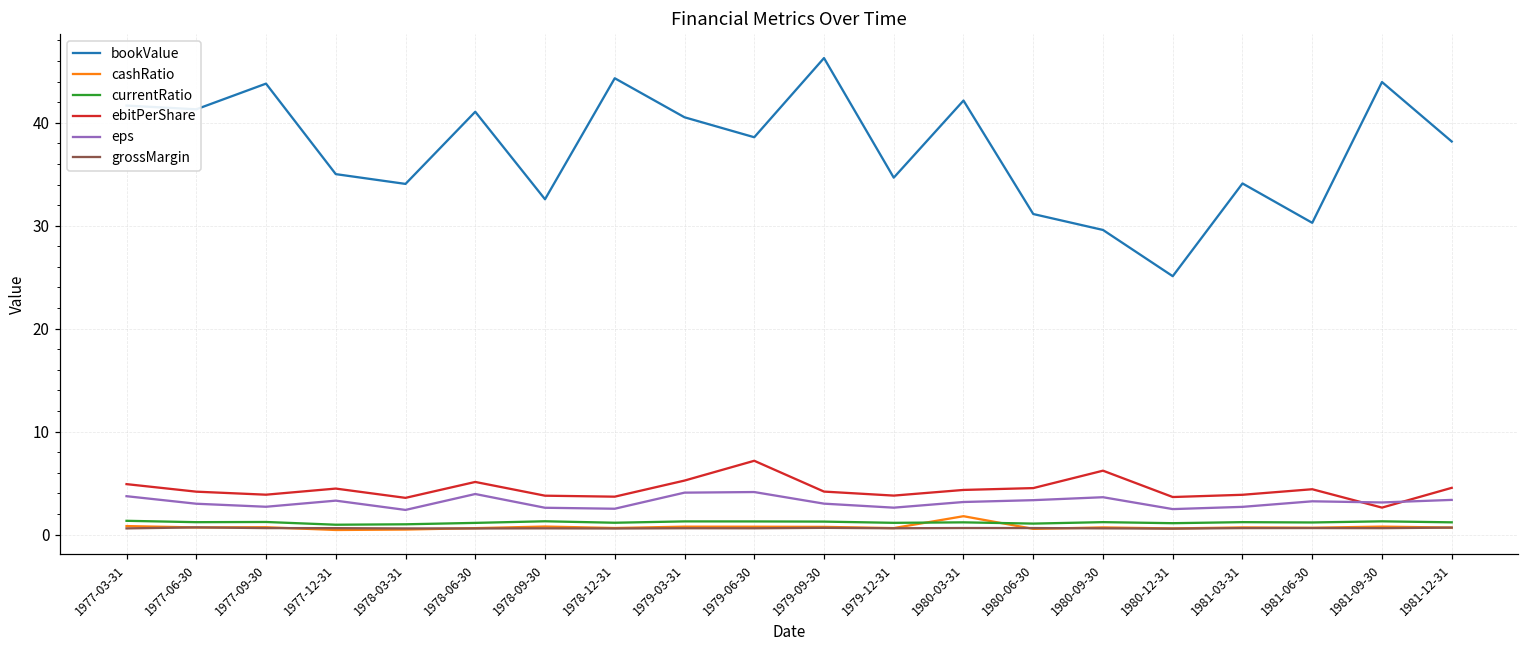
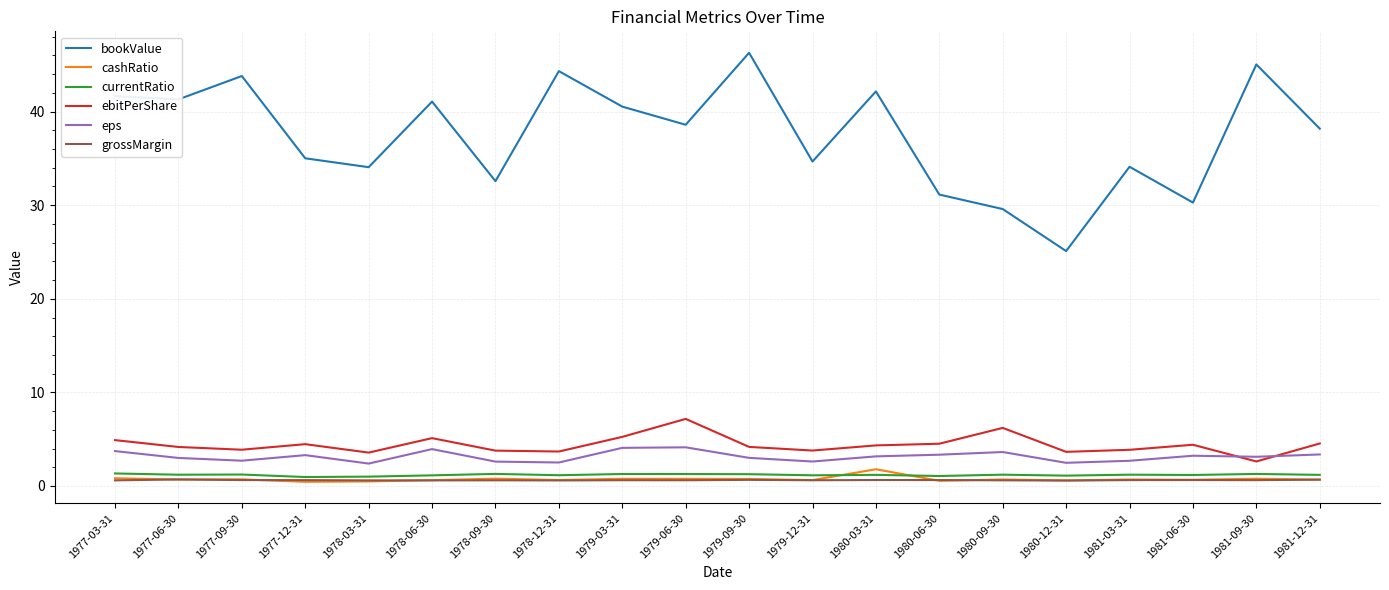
  {
    "bookValue": {
      "1977-09-30": 44,
      "1977-12-31": 35,
      "1978-03-31": 34,
      "1978-06-30": 41,
      "1978-09-30": 33,
      "1978-12-31": 44,
      "1979-03-31": 41,
      "1979-06-30": 39,
      "1979-09-30": 46,
      "1979-12-31": 35,
      "1980-03-31": 42,
      "1980-06-30": 31,
      "1980-09-30": 30,
      "1980-12-31": 25,
      "1981-03-31": 34,
      "1981-06-30": 30,
-     "1981-09-30": 44,
+     "1981-09-30": 45,
      "1981-12-31": 38
    },
    "cashRatio": {
      "1980-03-31": 2
    },
    "currentRatio": {
      "1977-03-31": 1,
      "1977-06-30": 1,
      "1977-09-30": 1,
      "1977-12-31": 1,
      "1978-03-31": 1,
      "1978-06-30": 1,
      "1978-09-30": 1,
      "1978-12-31": 1,
      "1979-03-31": 1,
      "1979-06-30": 1,
      "1979-09-30": 1,
      "1979-12-31": 1,
      "1980-03-31": 1,
      "1980-06-30": 1,
      "1980-09-30": 1,
      "1980-12-31": 1,
      "1981-03-31": 1,
      "1981-06-30": 1,
      "1981-09-30": 1,
      "1981-12-31": 1
    },
    "ebitPerShare": {
      "1977-03-31": 5,
      "1977-06-30": 4,
      "1977-09-30": 4,
      "1977-12-31": 4,
      "1978-03-31": 4,
      "1978-06-30": 5,
      "1978-09-30": 4,
      "1978-12-31": 4,
      "1979-03-31": 5,
      "1979-06-30": 7,
      "1979-09-30": 4,
      "1979-12-31": 4,
      "1980-03-31": 4,
      "1980-06-30": 5,
      "1980-09-30": 6,
      "1980-12-31": 4,
      "1981-03-31": 4,
      "1981-06-30": 4,
      "1981-09-30": 3,
      "1981-12-31": 5
    },
    "eps": {
      "1977-03-31": 4,
      "1977-06-30": 3,
      "1977-09-30": 3,
      "1977-12-31": 3,
      "1978-03-31": 2,
      "1978-06-30": 4,
      "1978-09-30": 3,
      "1978-12-31": 3,
      "1979-03-31": 4,
      "1979-06-30": 4,
      "1979-09-30": 3,
      "1979-12-31": 3,
      "1980-03-31": 3,
      "1980-06-30": 3,
      "1980-09-30": 4,
      "1980-12-31": 2,
      "1981-03-31": 3,
      "1981-06-30": 3,
      "1981-09-30": 3,
      "1981-12-31": 3
    },
    "grossMargin": {
      "1980-03-31": 1
    }
  }
